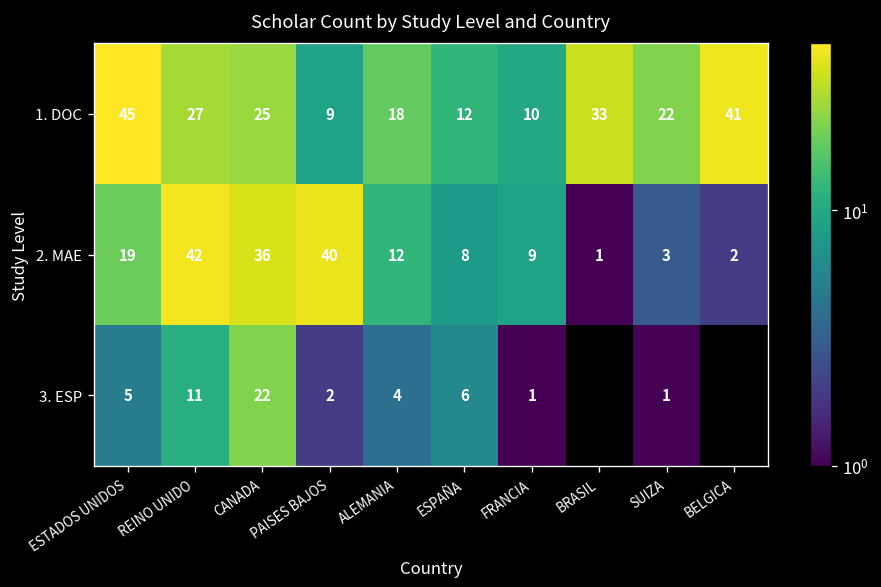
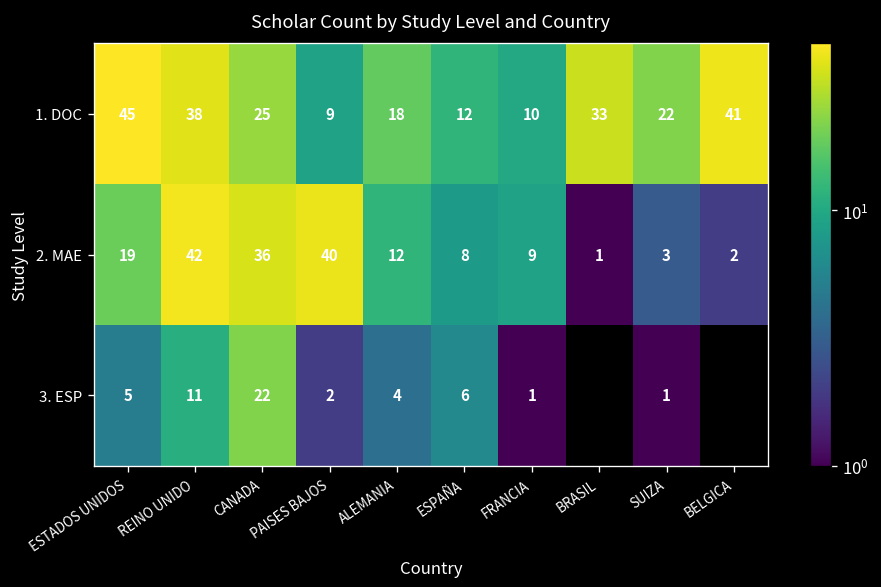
  {
    "1. DOC": {
      "ESTADOS UNIDOS": 45,
-     "REINO UNIDO": 27,
+     "REINO UNIDO": 38,
      "CANADA": 25,
      "PAISES BAJOS": 9,
      "ALEMANIA": 18,
      "ESPAÑA": 12,
      "FRANCIA": 10,
      "BRASIL": 33,
      "SUIZA": 22,
      "BELGICA": 41
    },
    "2. MAE": {
      "ESTADOS UNIDOS": 19,
      "REINO UNIDO": 42,
      "CANADA": 36,
      "PAISES BAJOS": 40,
      "ALEMANIA": 12,
      "ESPAÑA": 8,
      "FRANCIA": 9,
      "BRASIL": 1,
      "SUIZA": 3,
      "BELGICA": 2
    },
    "3. ESP": {
      "ESTADOS UNIDOS": 5,
      "REINO UNIDO": 11,
      "CANADA": 22,
      "PAISES BAJOS": 2,
      "ALEMANIA": 4,
      "ESPAÑA": 6,
      "FRANCIA": 1,
      "SUIZA": 1
    }
  }
